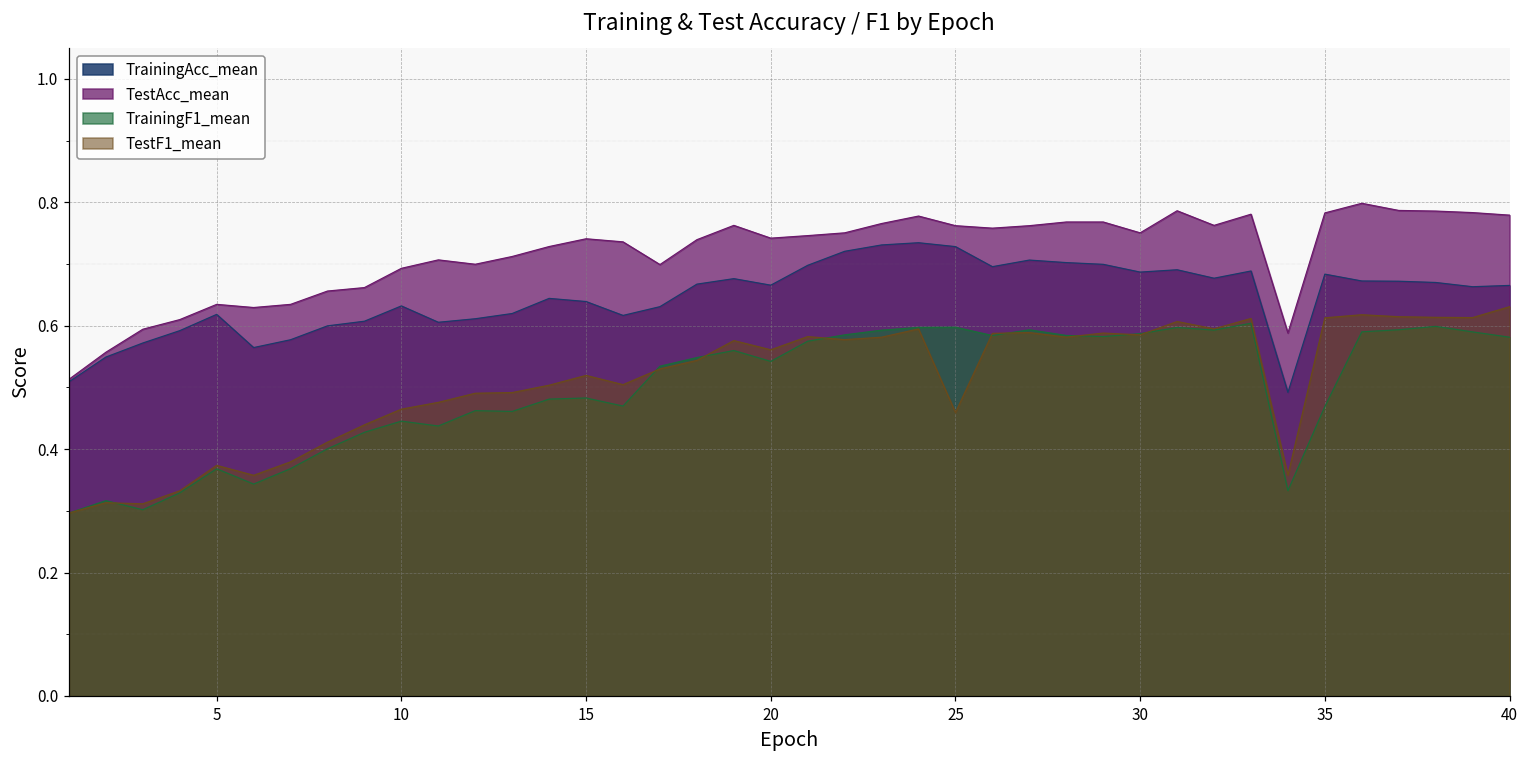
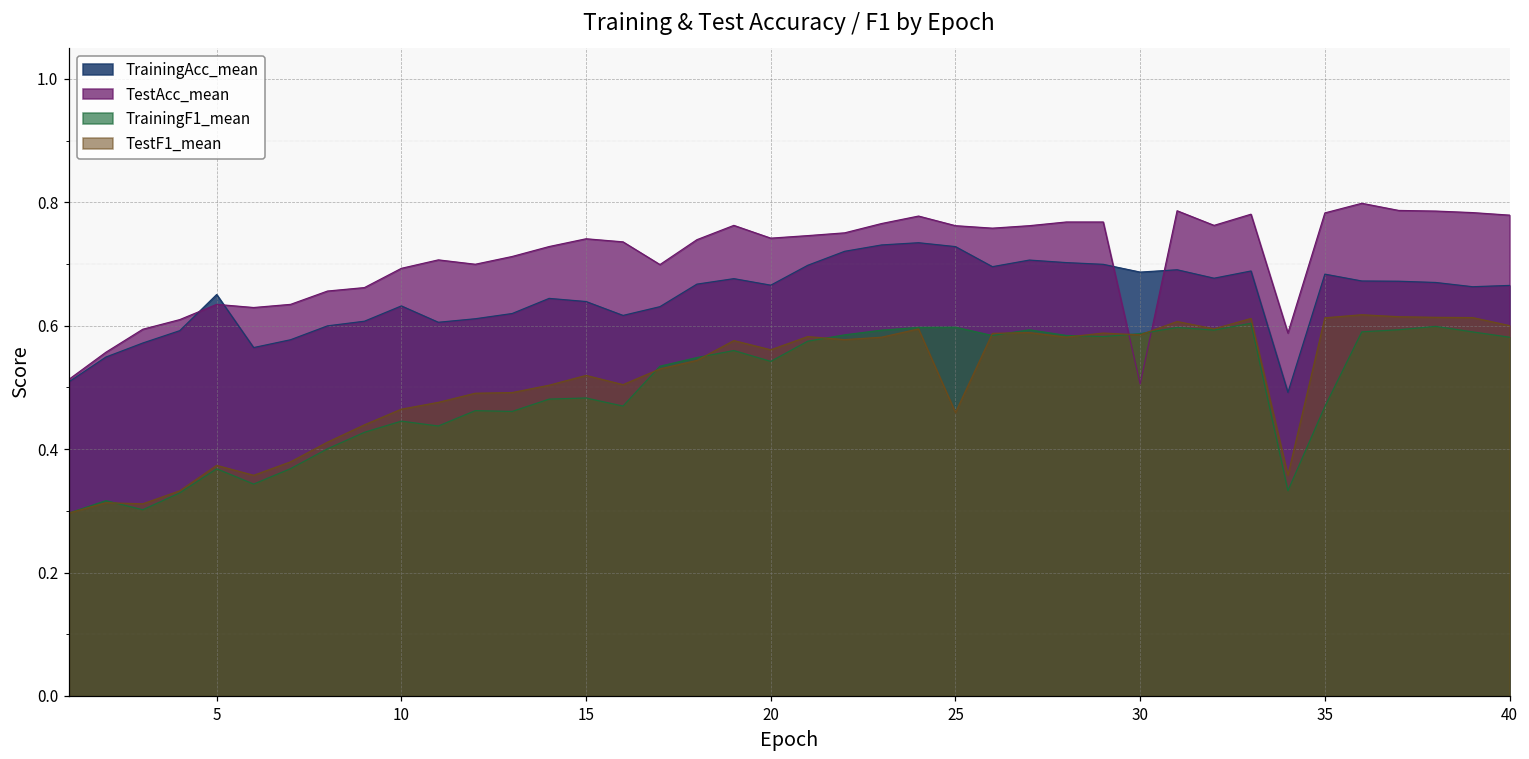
  {
    "TrainingAcc_mean": {
-     "5": 0.62,
+     "5": 0.65,
      "10": 0.63,
      "15": 0.64,
      "20": 0.67,
      "25": 0.73,
      "30": 0.69,
      "35": 0.68,
      "40": 0.67
    },
    "TestAcc_mean": {
      "5": 0.63,
      "10": 0.69,
      "15": 0.74,
      "20": 0.74,
      "25": 0.76,
-     "30": 0.75,
+     "30": 0.51,
      "35": 0.78,
      "40": 0.78
    },
    "TrainingF1_mean": {
      "5": 0.37,
      "10": 0.45,
      "15": 0.48,
      "20": 0.54,
      "25": 0.60,
      "35": 0.47,
      "40": 0.58
    },
    "TestF1_mean": {
      "5": 0.37,
      "10": 0.46,
      "15": 0.52,
      "20": 0.56,
      "25": 0.46,
      "35": 0.61,
-     "40": 0.63
+     "40": 0.60
    }
  }
